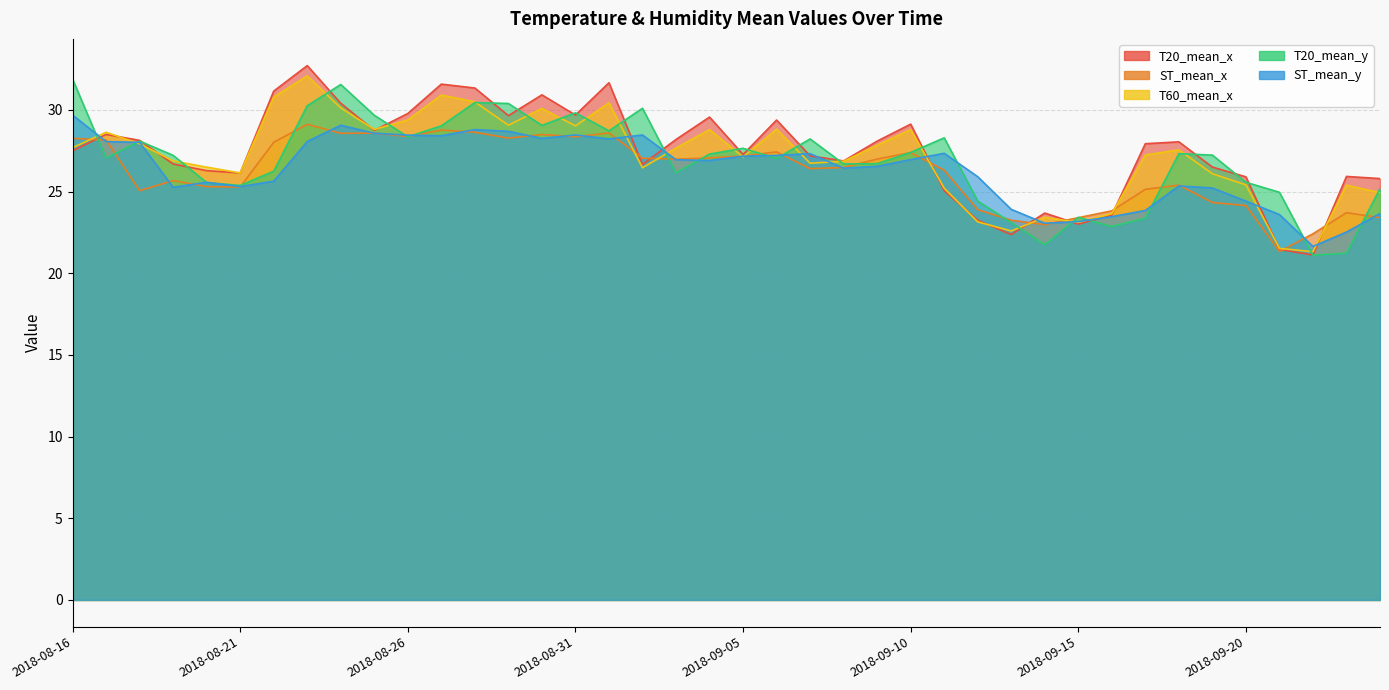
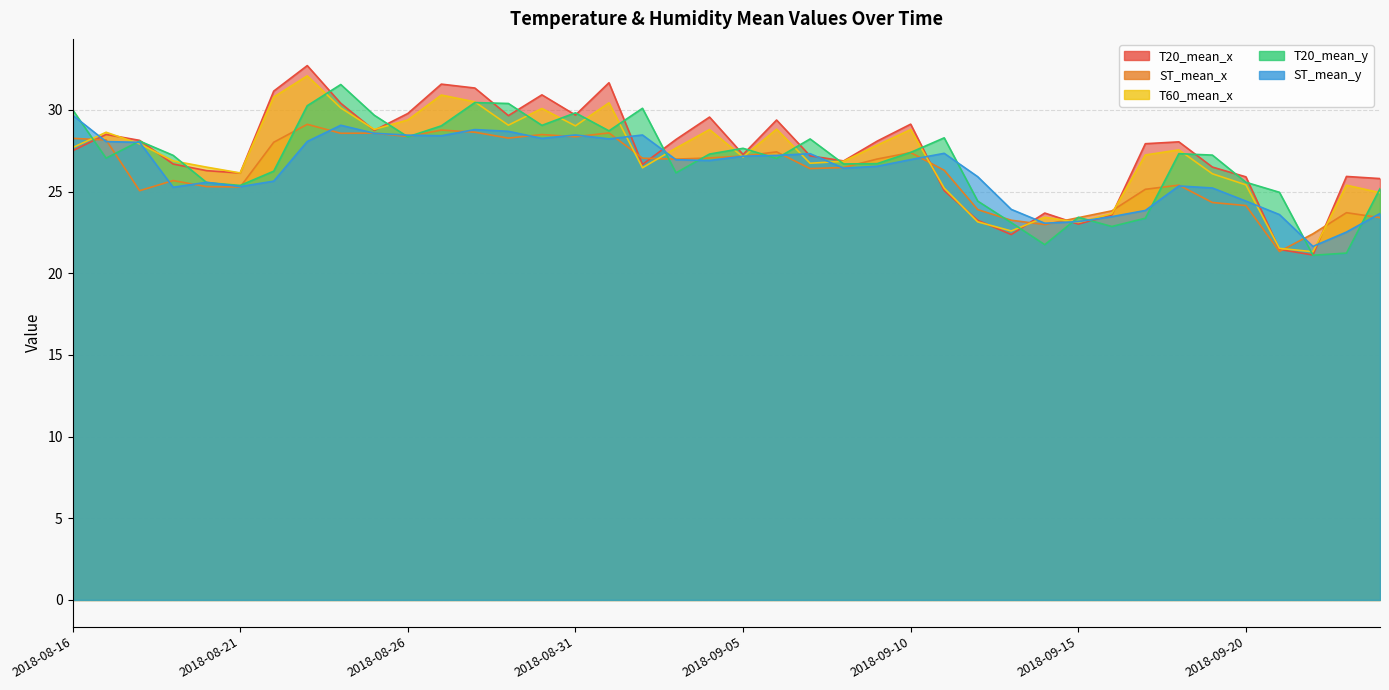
  {
    "T60_mean_x": {
      "2018-08-16": 27.7,
      "2018-08-26": 29.4,
      "2018-08-31": 29.0,
      "2018-09-10": 28.8,
      "2018-09-20": 25.4
    },
    "T20_mean_y": {
-     "2018-08-16": 31.9,
+     "2018-08-16": 30.0,
      "2018-09-05": 27.6,
      "2018-09-20": 25.6
    },
    "ST_mean_y": {
      "2018-08-16": 29.7,
      "2018-09-10": 27.0,
      "2018-09-20": 24.4
    }
  }
